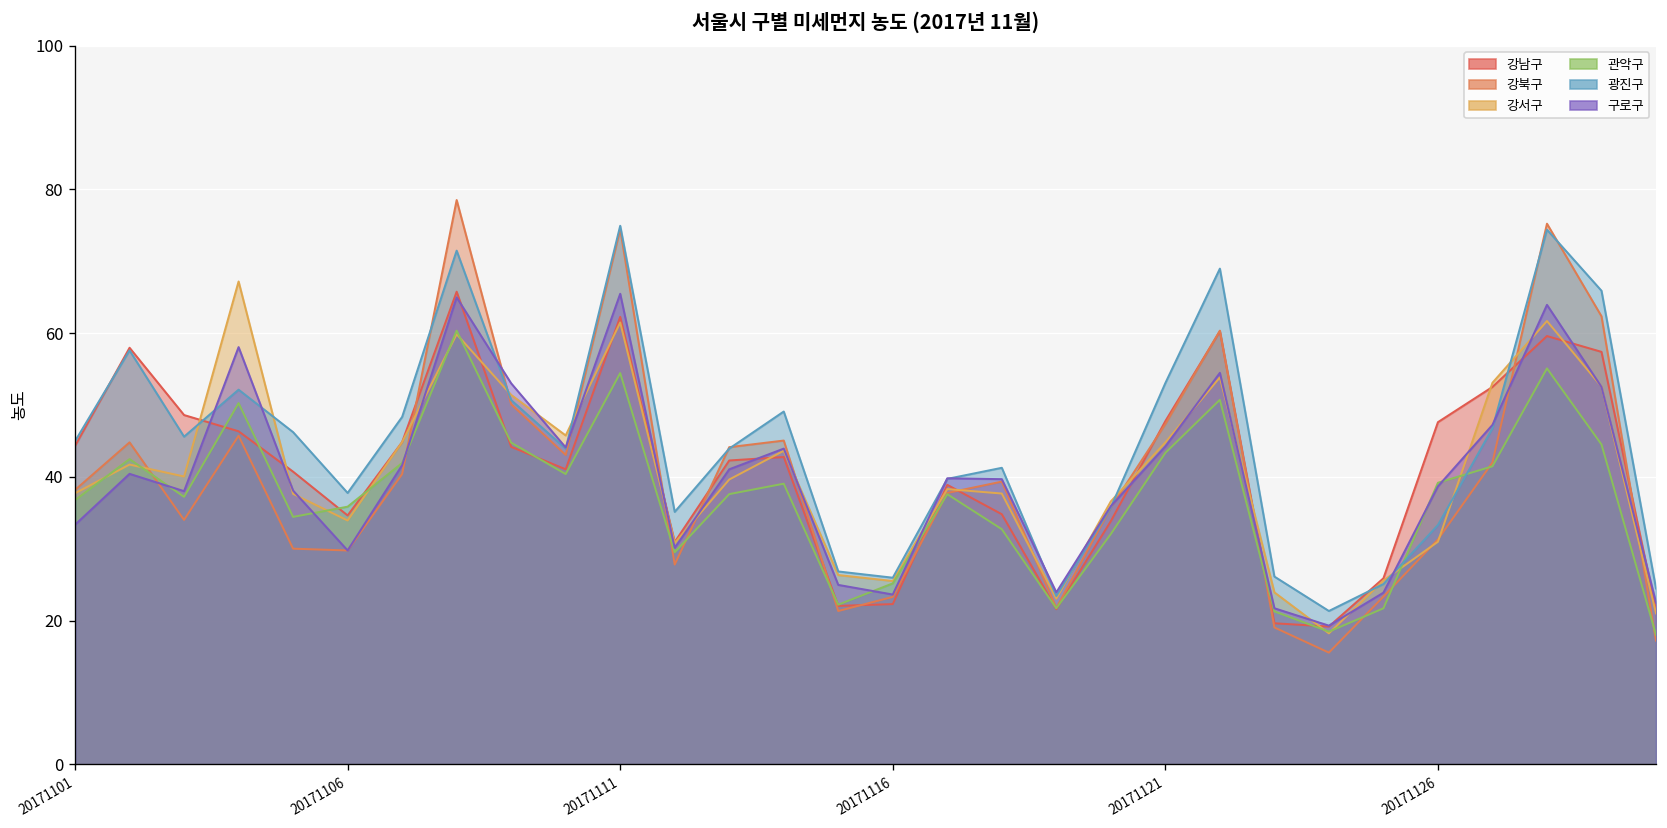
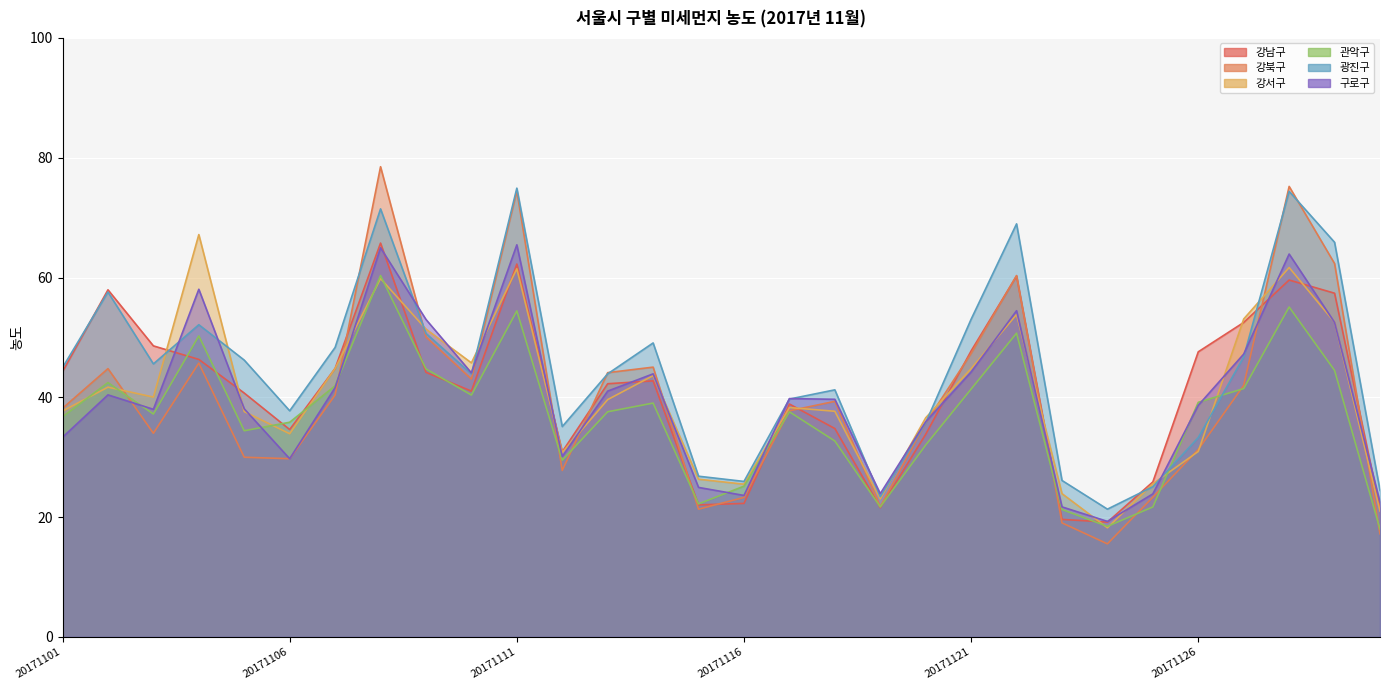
  {
    "관악구": {
      "20171101": 37,
      "20171106": 36,
      "20171111": 54,
-     "20171121": 43,
+     "20171121": 41,
      "20171126": 39
    }
  }
